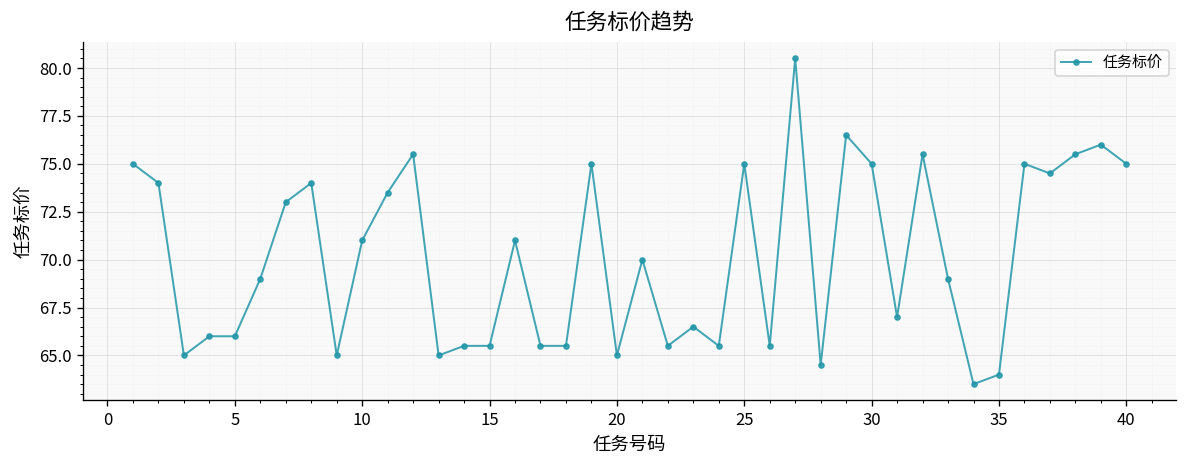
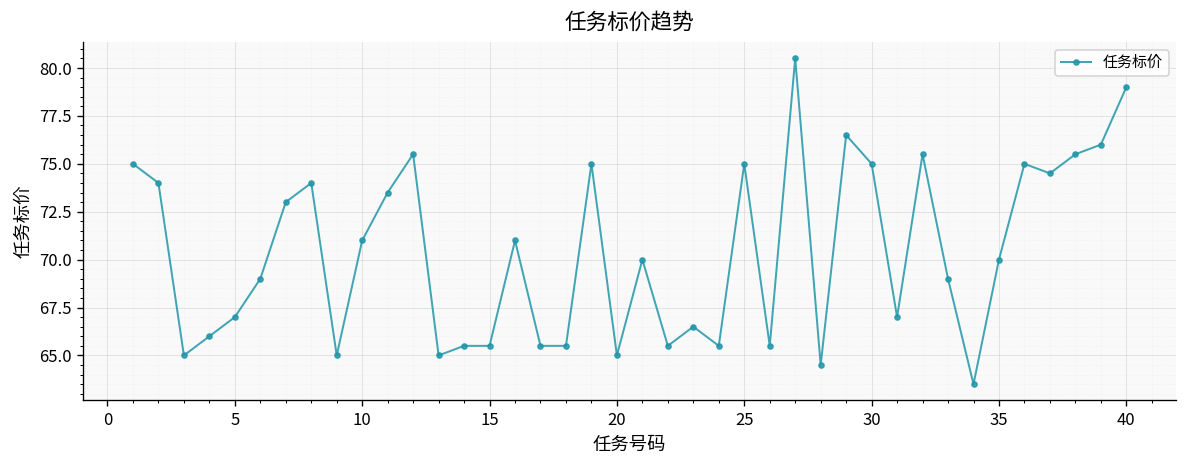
  {
-   "5": 66,
+   "5": 67,
    "10": 71,
    "15": 65.5,
    "20": 65,
    "25": 75,
    "30": 75,
-   "35": 64,
-   "40": 75
+   "35": 70,
+   "40": 79
  }
